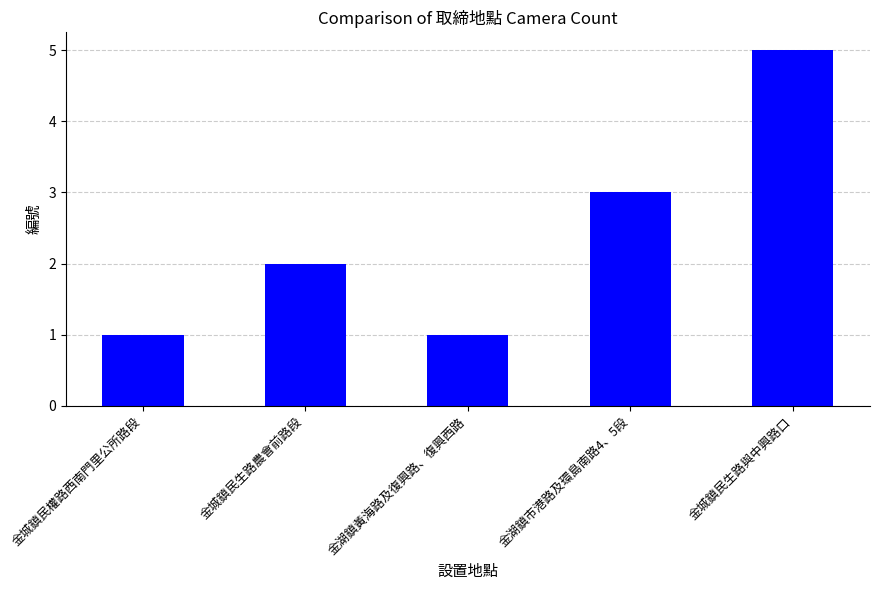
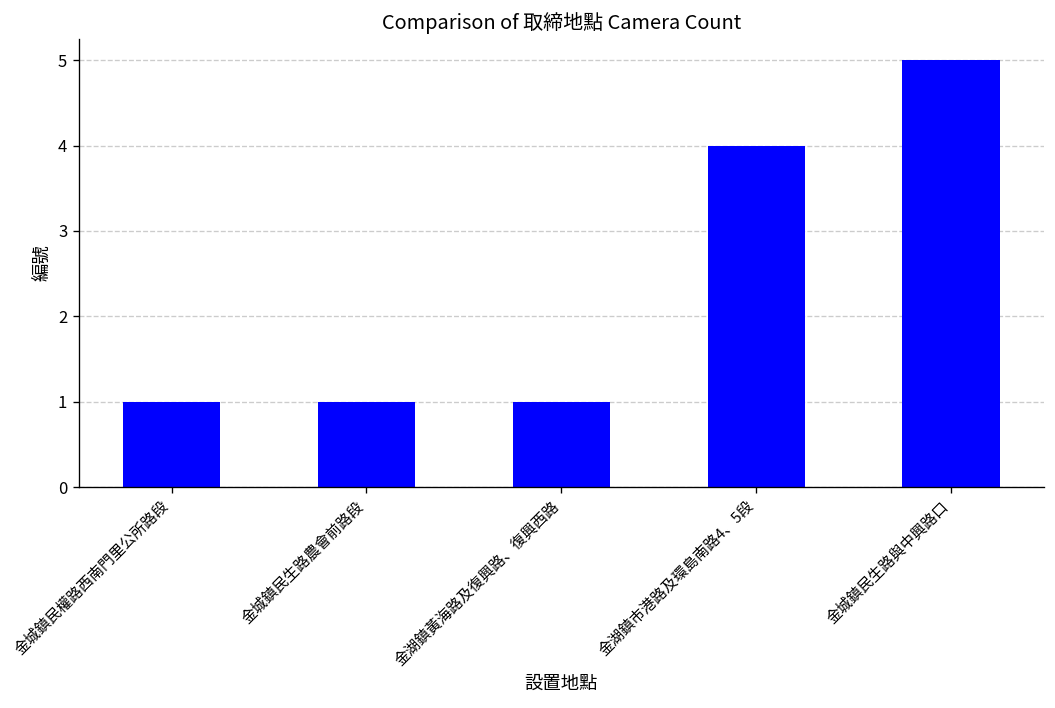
  {
    "金城鎮民權路西南門里公所路段": 1,
-   "金城鎮民生路農會前路段": 2,
+   "金城鎮民生路農會前路段": 1,
    "金湖鎮黃海路及復興路、復興西路": 1,
-   "金湖鎮市港路及環島南路4、5段": 3,
+   "金湖鎮市港路及環島南路4、5段": 4,
    "金城鎮民生路與中興路口": 5
  }
